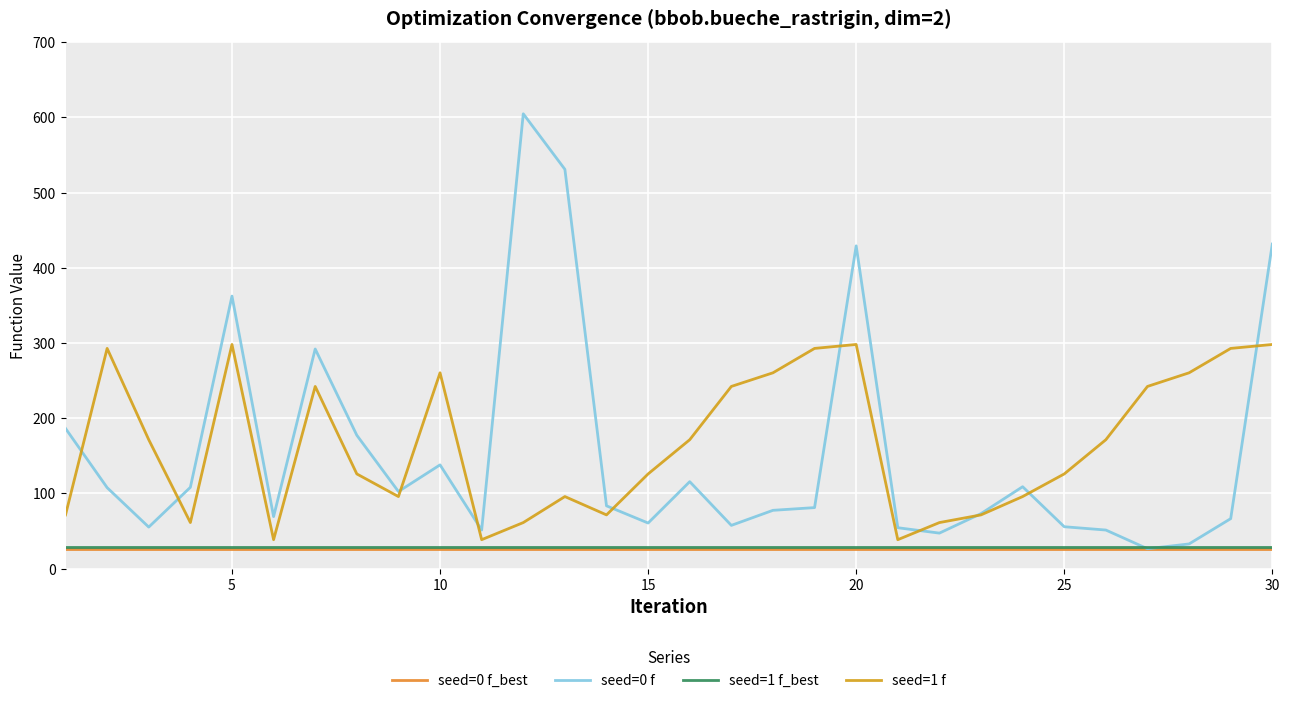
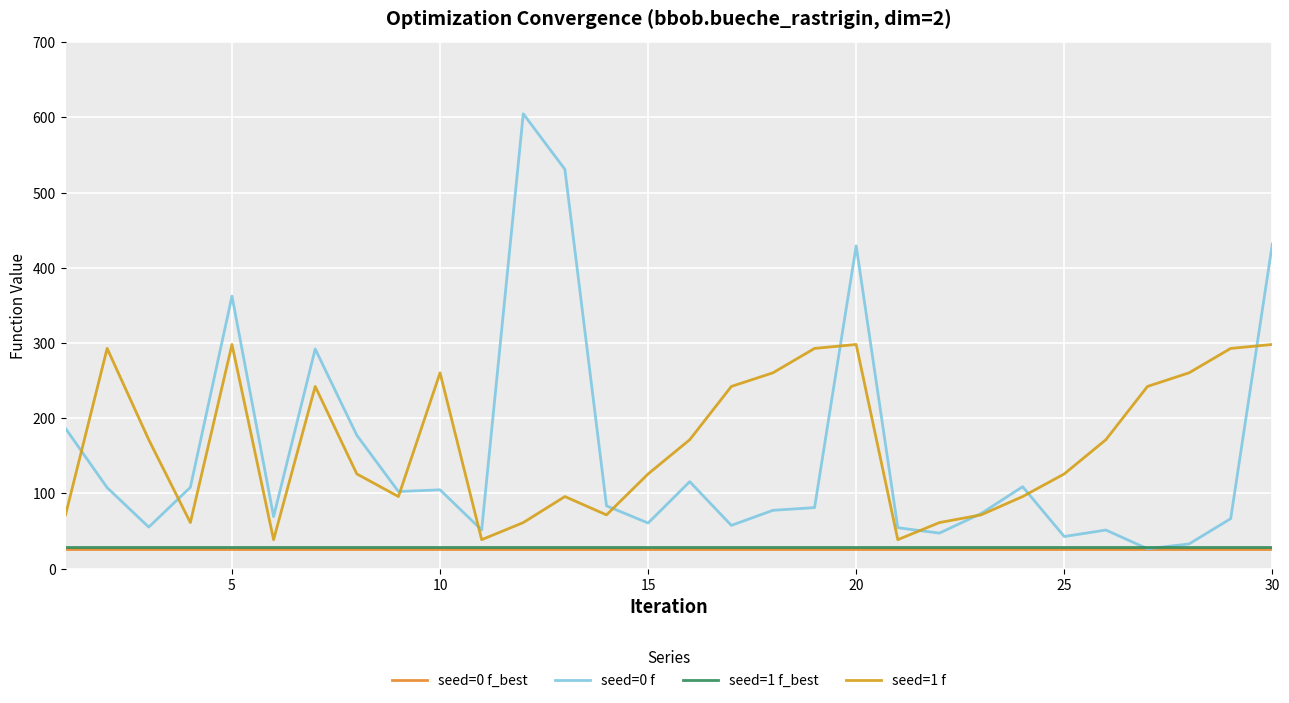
  {
    "seed=0 f": {
      "5": 360,
-     "10": 140,
+     "10": 100,
      "15": 60,
      "20": 430,
-     "25": 60,
+     "25": 40,
      "30": 430
    }
  }
